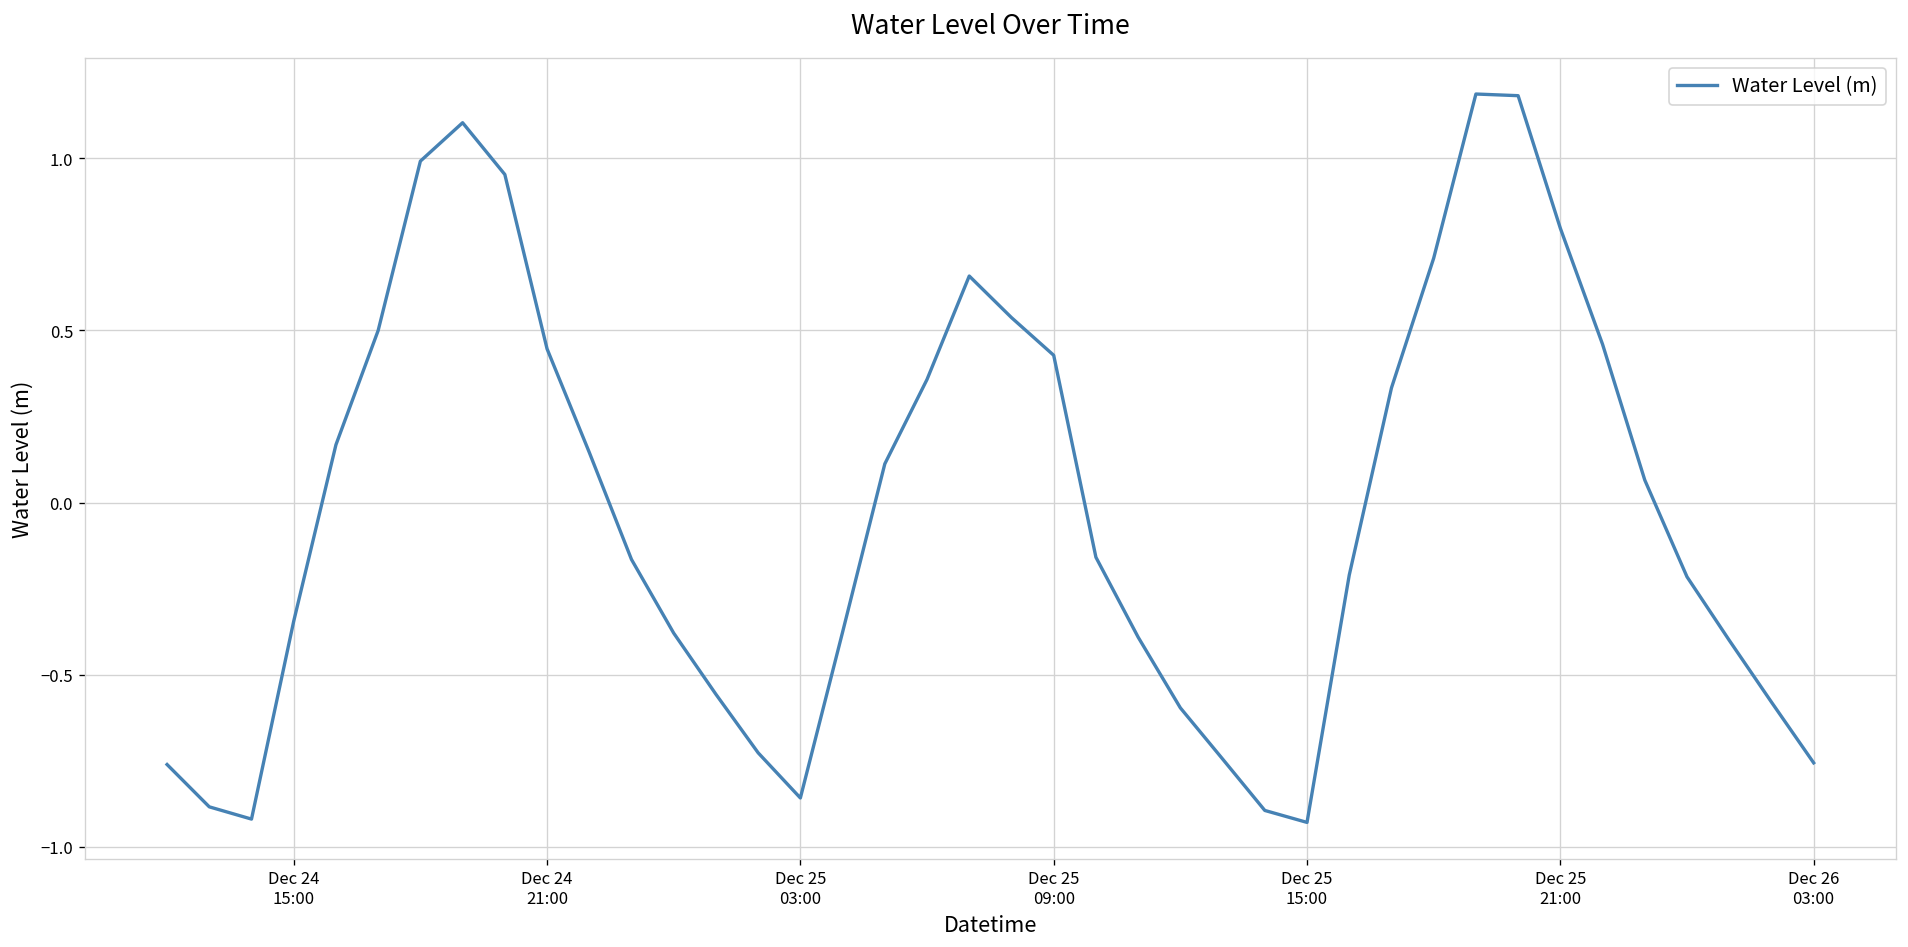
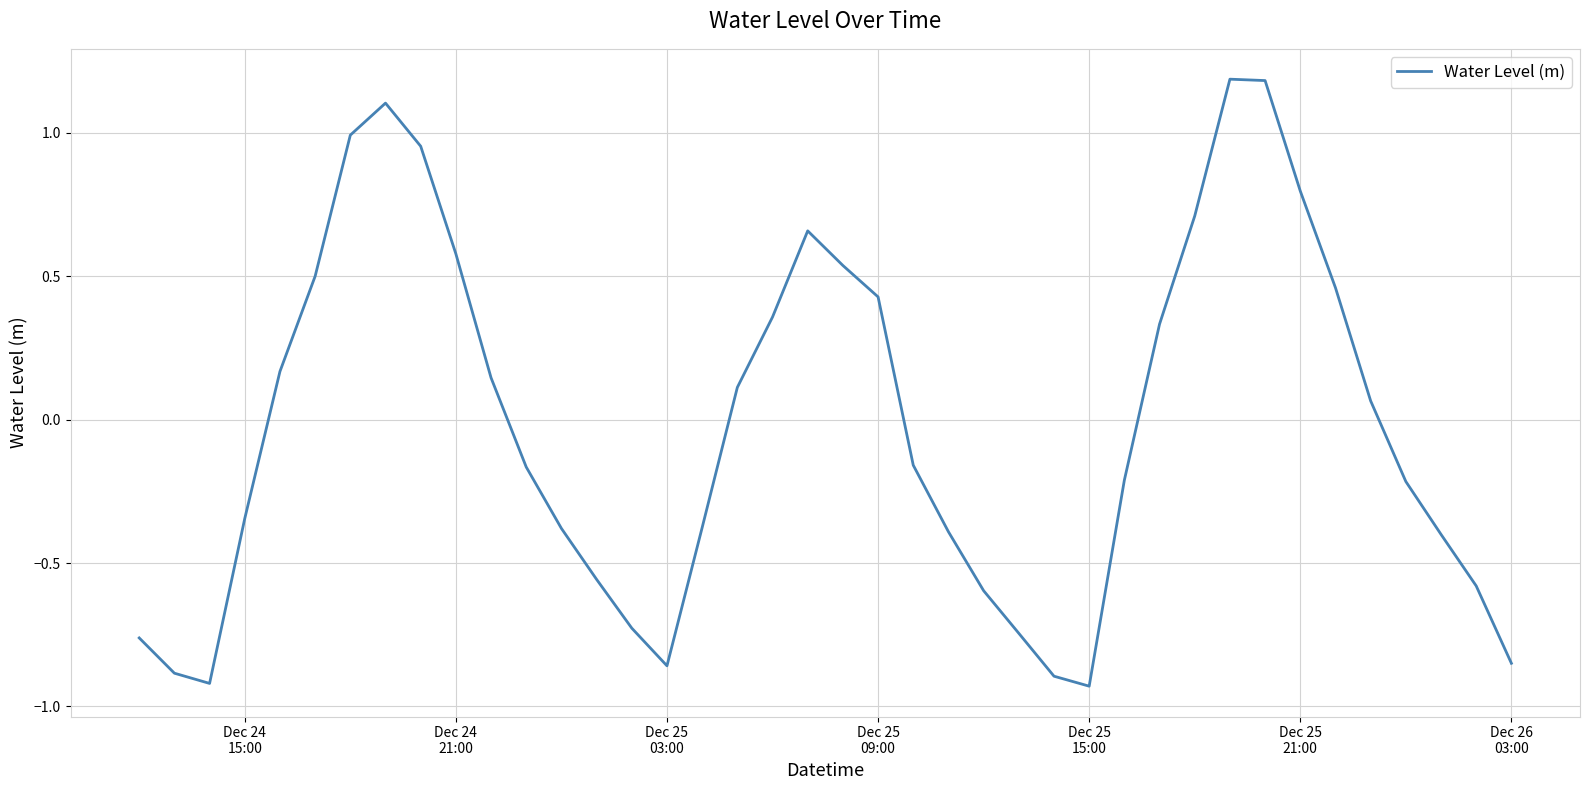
  {
    "Dec 24 15:00": -0.34,
-   "Dec 24 21:00": 0.45,
+   "Dec 24 21:00": 0.58,
    "Dec 25 03:00": -0.86,
    "Dec 25 09:00": 0.43,
    "Dec 25 15:00": -0.93,
    "Dec 25 21:00": 0.80,
-   "Dec 26 03:00": -0.76
+   "Dec 26 03:00": -0.85
  }
